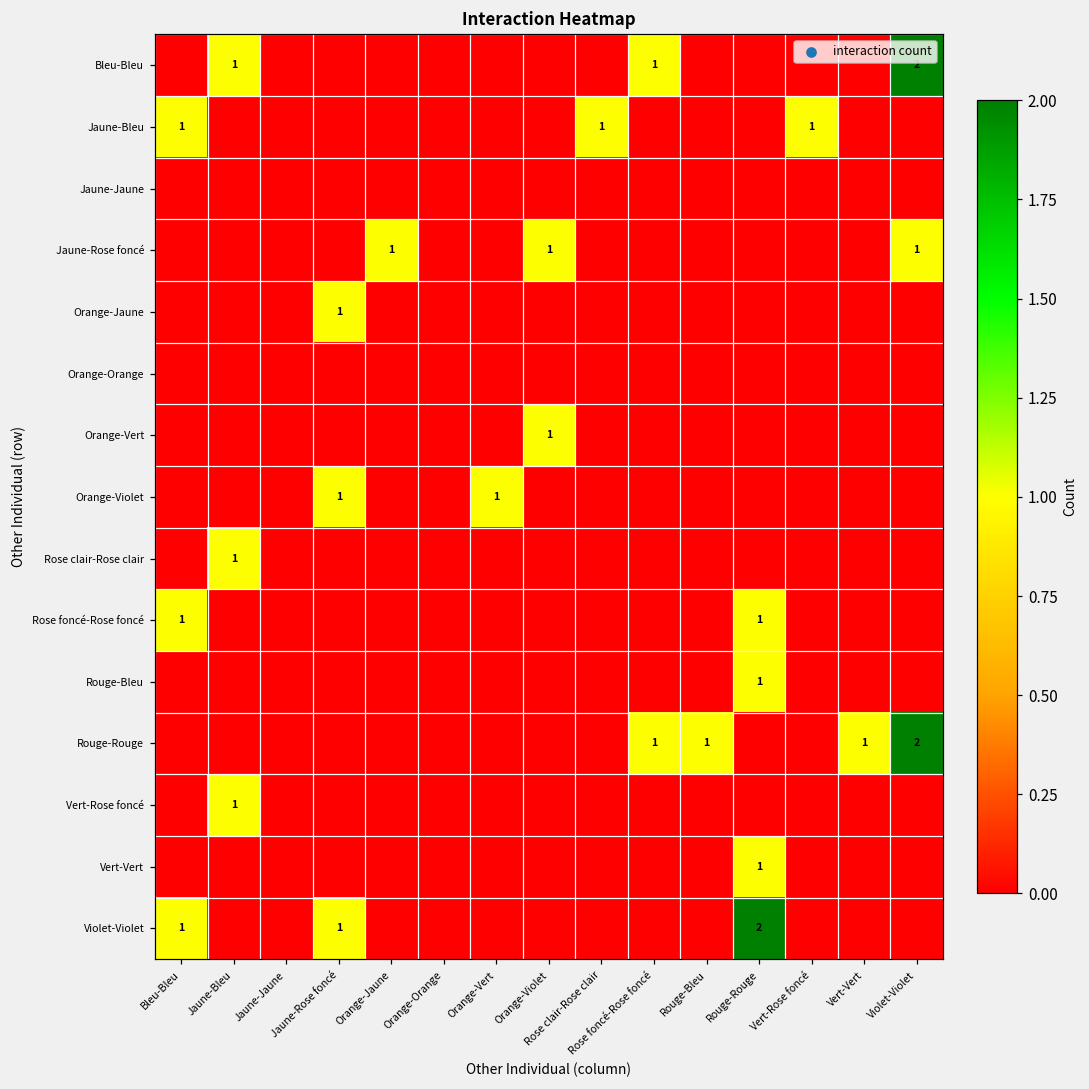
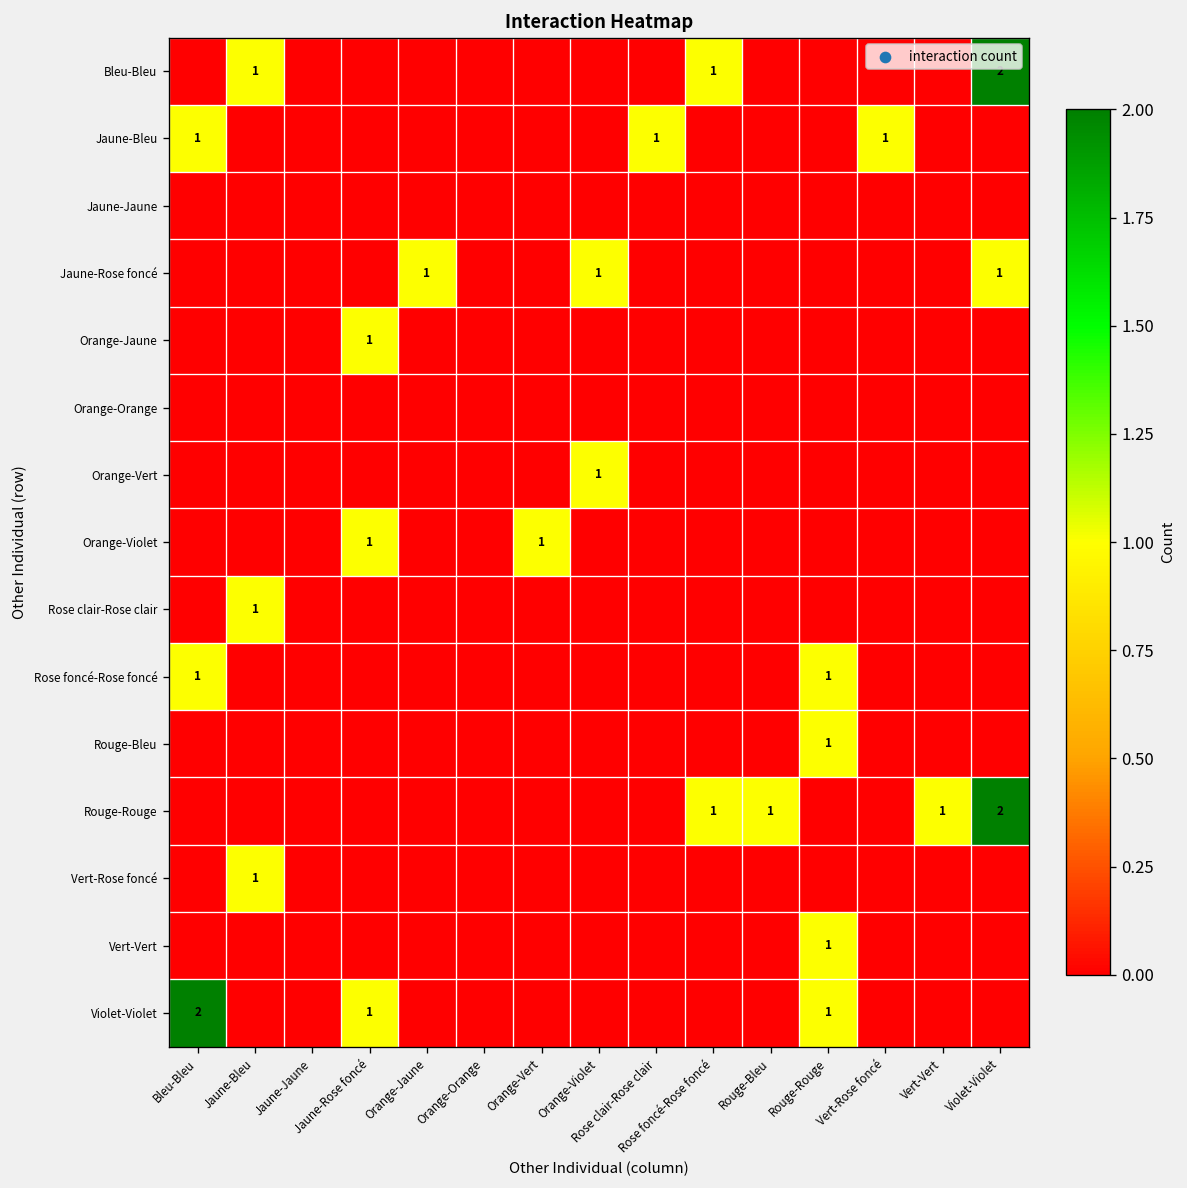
  {
    "Bleu-Bleu": {
      "Jaune-Bleu": 1,
      "Rose foncé-Rose foncé": 1
    },
    "Jaune-Bleu": {
      "Bleu-Bleu": 1,
      "Rose clair-Rose clair": 1,
      "Vert-Rose foncé": 1
    },
    "Jaune-Rose foncé": {
      "Orange-Jaune": 1,
      "Orange-Violet": 1,
      "Violet-Violet": 1
    },
    "Orange-Jaune": {
      "Jaune-Rose foncé": 1
    },
    "Orange-Vert": {
      "Orange-Violet": 1
    },
    "Orange-Violet": {
      "Jaune-Rose foncé": 1,
      "Orange-Vert": 1
    },
    "Rose clair-Rose clair": {
      "Jaune-Bleu": 1
    },
    "Rose foncé-Rose foncé": {
      "Bleu-Bleu": 1,
      "Rouge-Rouge": 1
    },
    "Rouge-Bleu": {
      "Rouge-Rouge": 1
    },
    "Rouge-Rouge": {
      "Rose foncé-Rose foncé": 1,
      "Rouge-Bleu": 1,
      "Vert-Vert": 1,
      "Violet-Violet": 2
    },
    "Vert-Rose foncé": {
      "Jaune-Bleu": 1
    },
    "Vert-Vert": {
      "Rouge-Rouge": 1
    },
    "Violet-Violet": {
-     "Bleu-Bleu": 1,
+     "Bleu-Bleu": 2,
      "Jaune-Rose foncé": 1,
-     "Rouge-Rouge": 2
+     "Rouge-Rouge": 1
    }
  }
